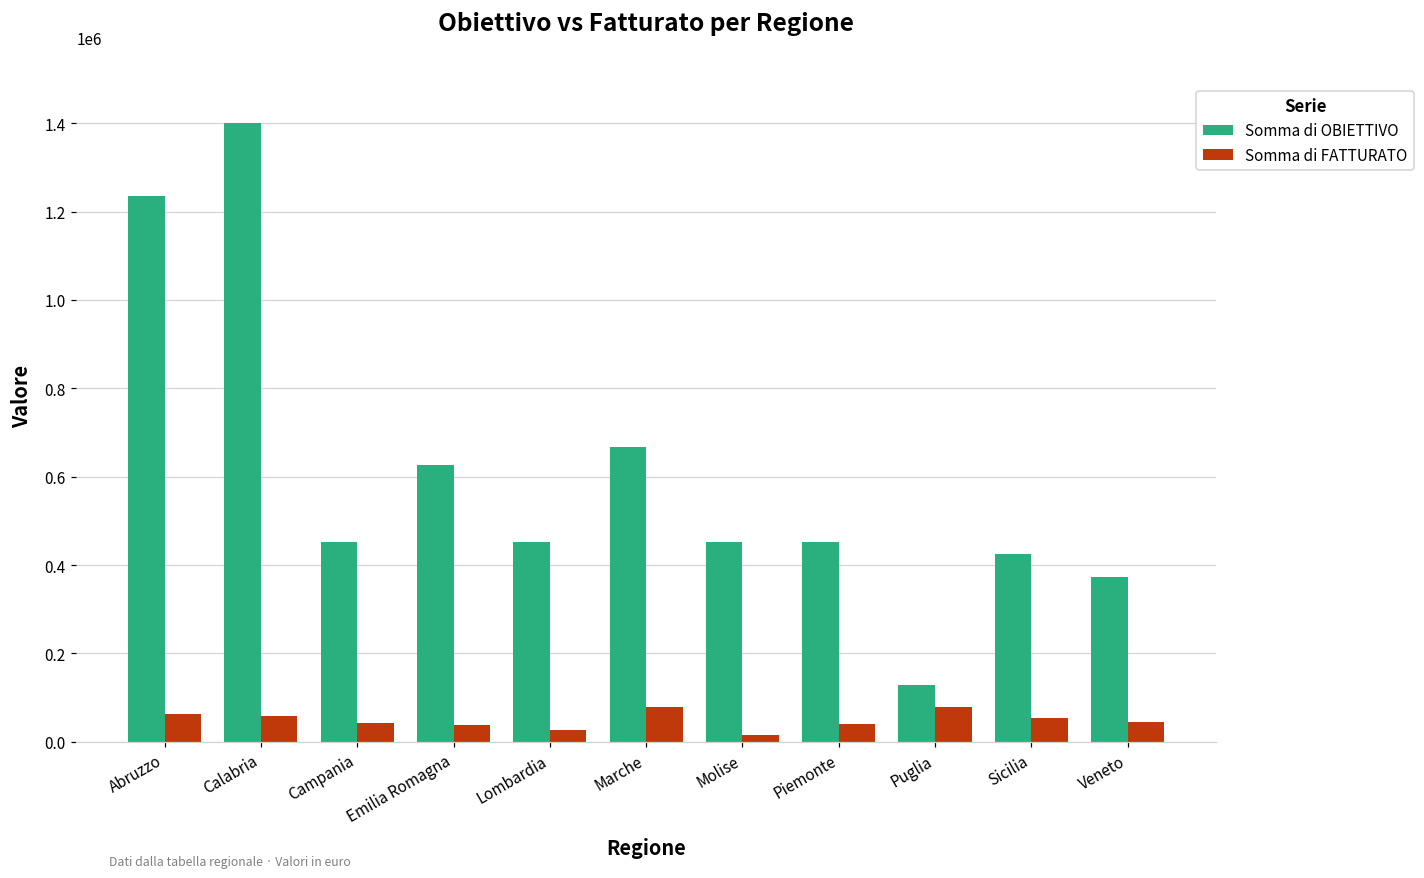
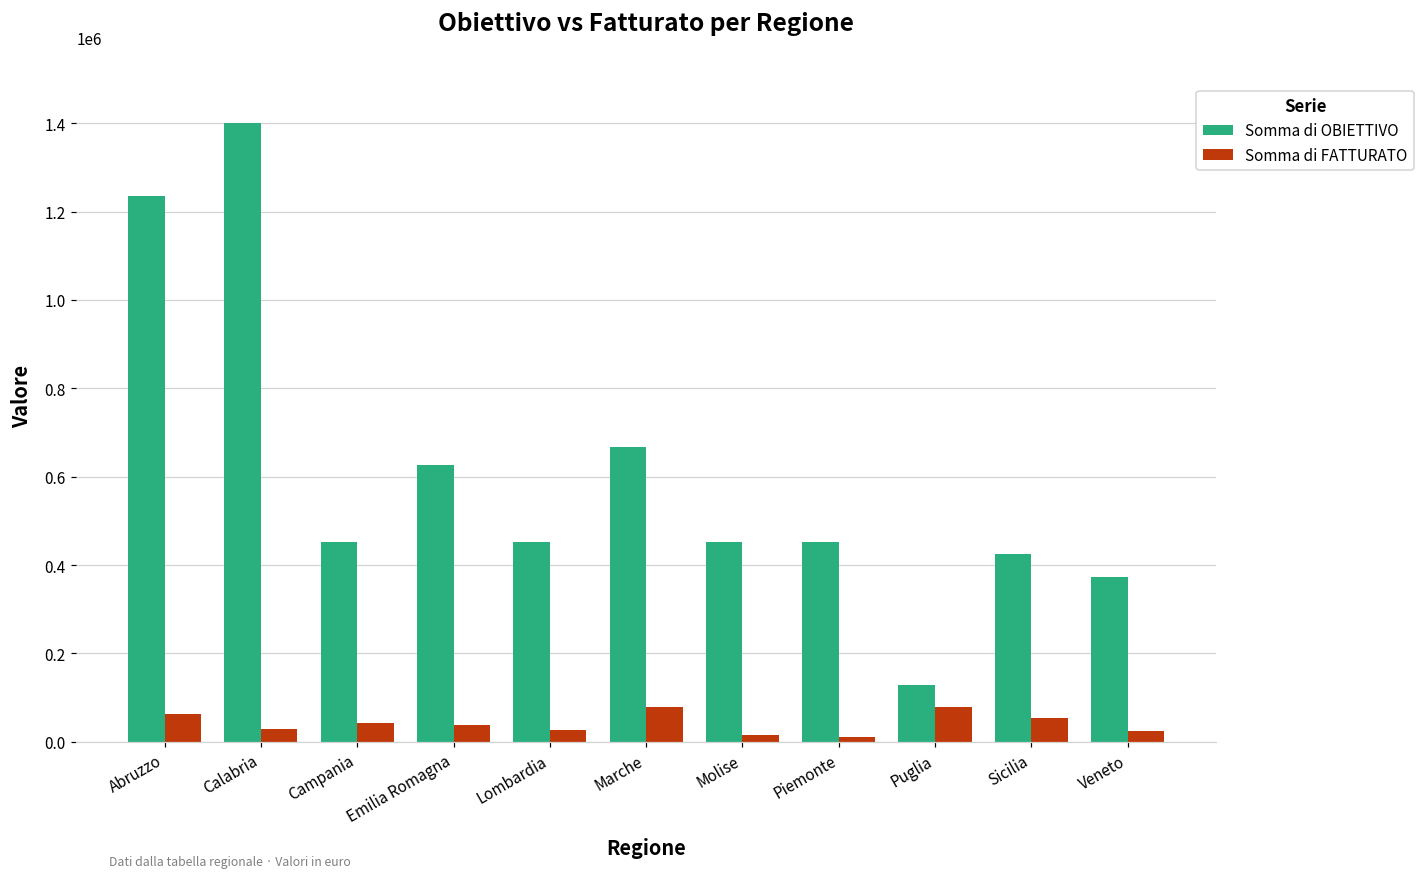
  {
    "Somma di OBIETTIVO": {
      "Abruzzo": 1230000,
      "Calabria": 1400000,
      "Campania": 450000,
      "Emilia Romagna": 630000,
      "Lombardia": 450000,
      "Marche": 670000,
      "Molise": 450000,
      "Piemonte": 450000,
      "Puglia": 130000,
      "Sicilia": 430000,
      "Veneto": 370000
    },
    "Somma di FATTURATO": {
      "Abruzzo": 60000,
-     "Calabria": 60000,
+     "Calabria": 30000,
      "Campania": 40000,
      "Emilia Romagna": 40000,
      "Lombardia": 30000,
      "Marche": 80000,
      "Molise": 20000,
-     "Piemonte": 40000,
+     "Piemonte": 10000,
      "Puglia": 80000,
      "Sicilia": 50000,
-     "Veneto": 50000
+     "Veneto": 20000
    }
  }
